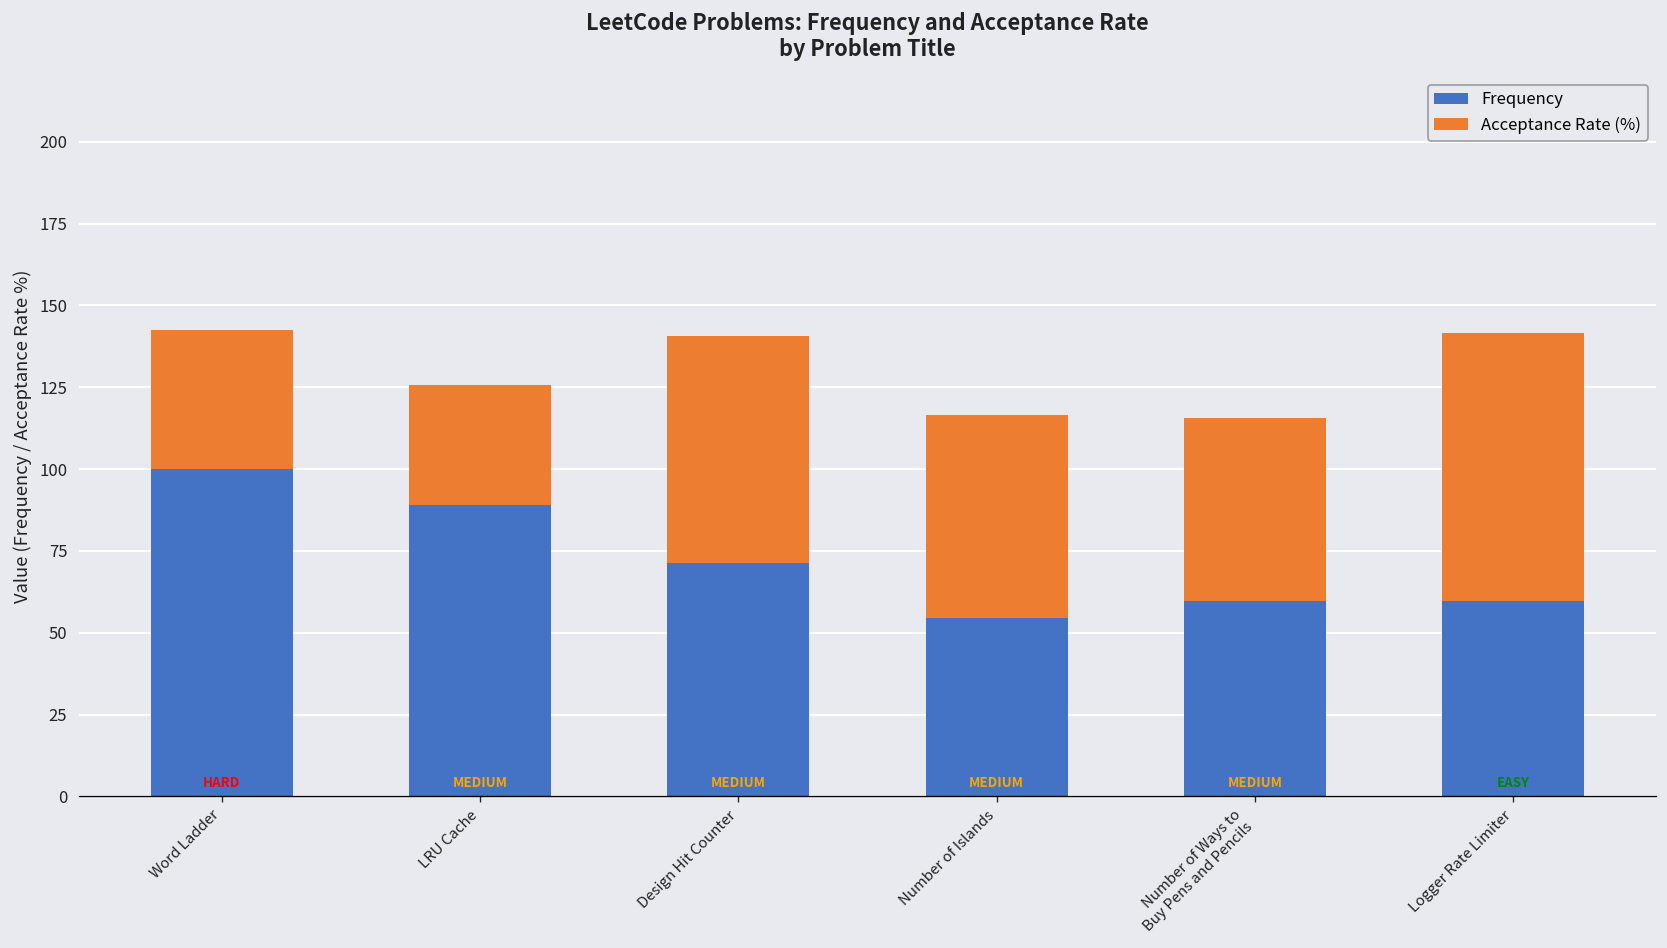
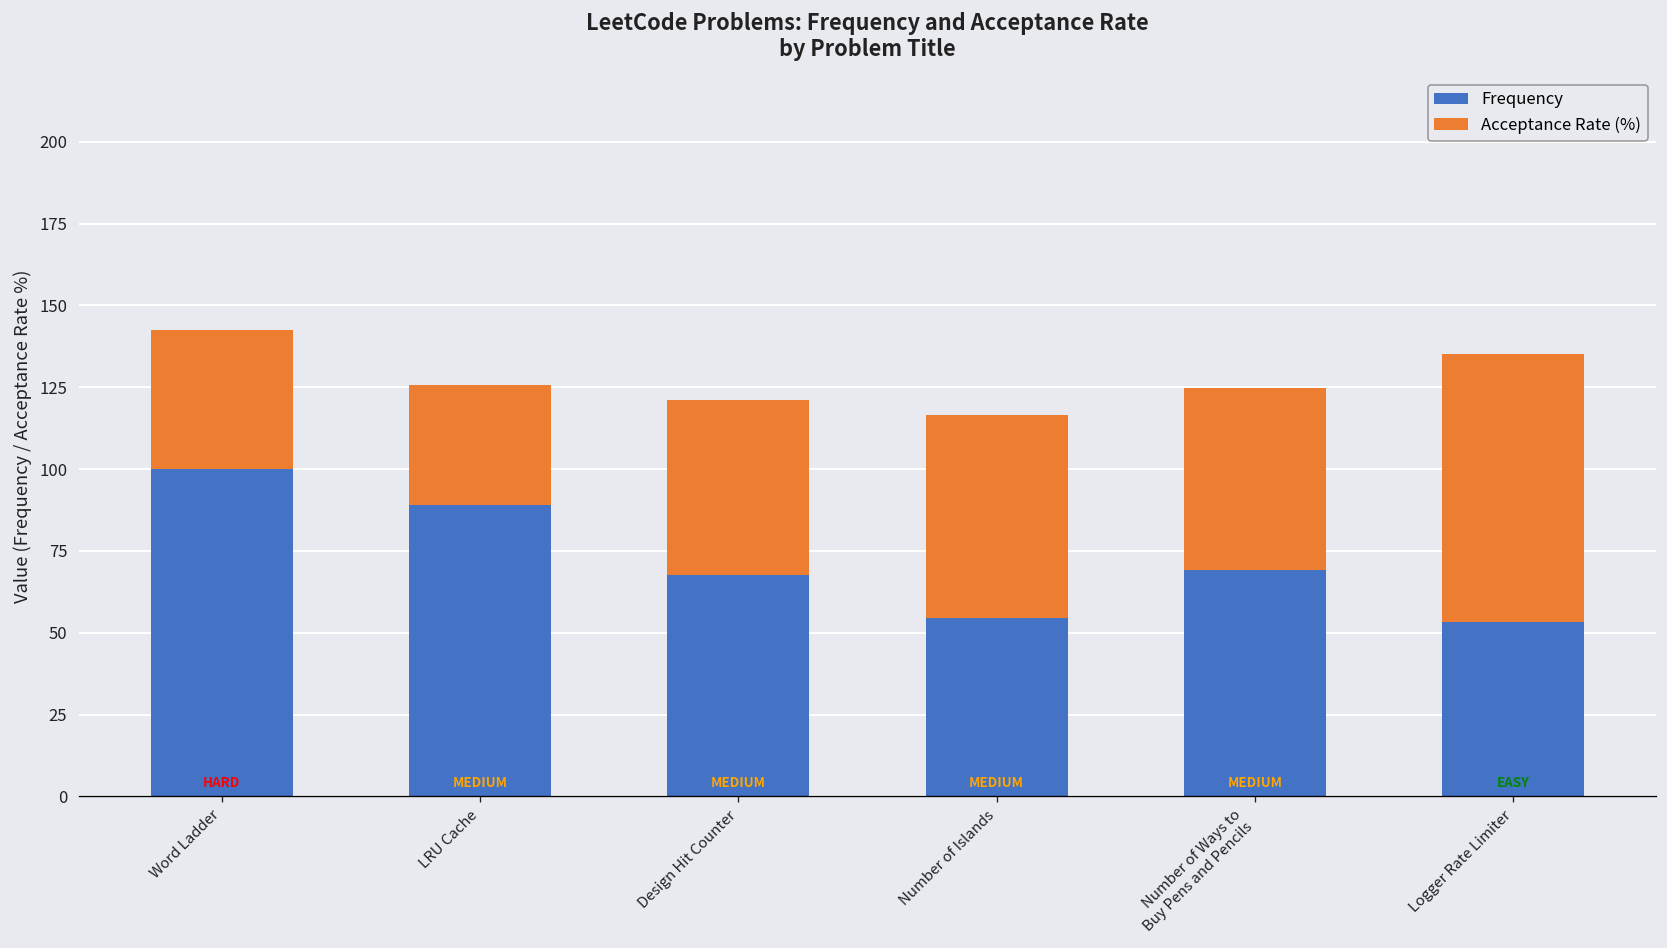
  {
    "Frequency": {
      "Word Ladder": 100,
      "LRU Cache": 89,
-     "Design Hit Counter": 71,
+     "Design Hit Counter": 68,
      "Number of Islands": 55,
-     "Number of Ways to Buy Pens and Pencils": 60,
-     "Logger Rate Limiter": 60
+     "Number of Ways to Buy Pens and Pencils": 69,
+     "Logger Rate Limiter": 53
    },
    "Acceptance Rate (%)": {
      "Word Ladder": 42,
      "LRU Cache": 37,
-     "Design Hit Counter": 69,
+     "Design Hit Counter": 53,
      "Number of Islands": 62,
      "Number of Ways to Buy Pens and Pencils": 56,
      "Logger Rate Limiter": 82
    }
  }
